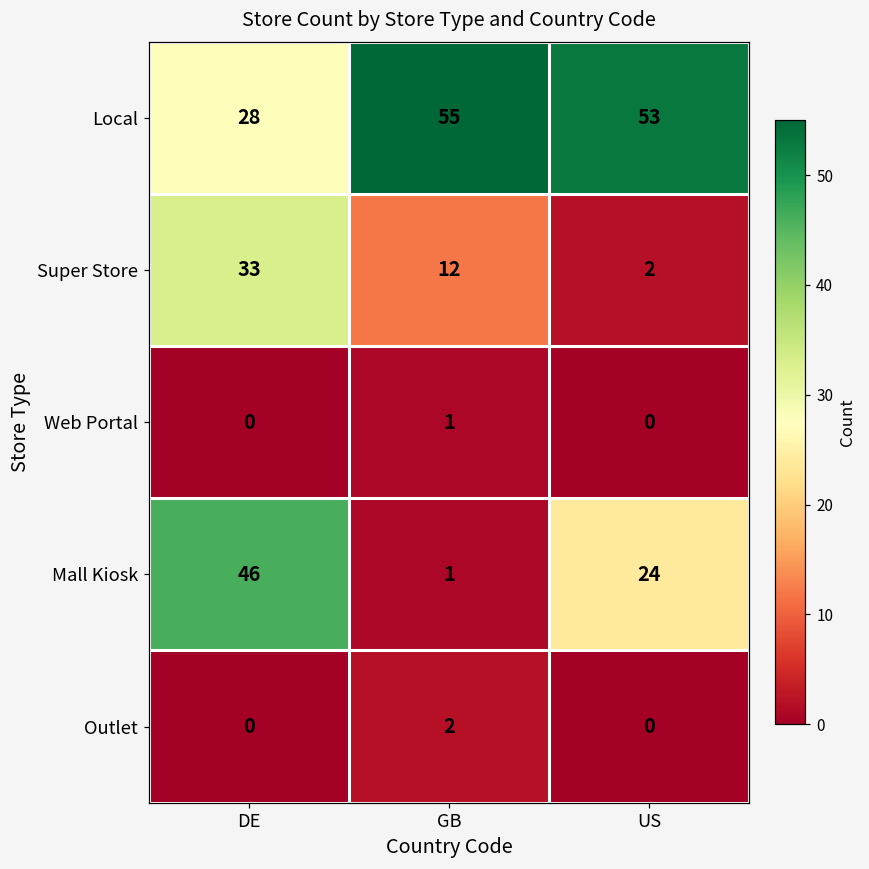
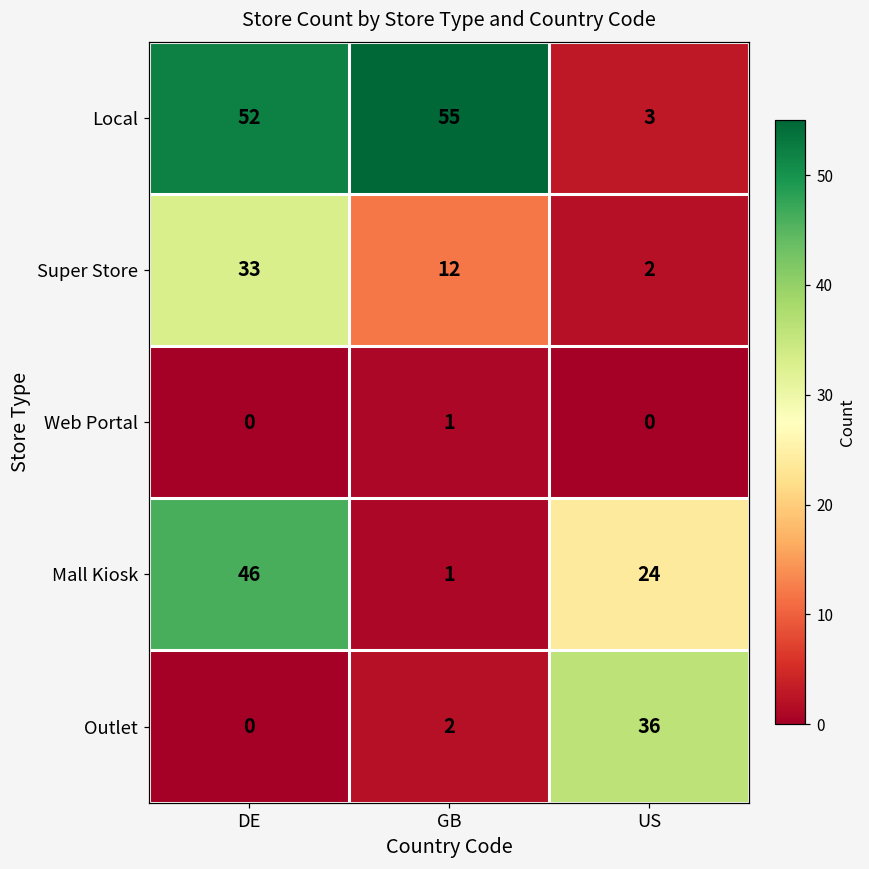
  {
    "Local": {
-     "DE": 28,
+     "DE": 52,
      "GB": 55,
-     "US": 53
+     "US": 3
    },
    "Super Store": {
      "DE": 33,
      "GB": 12,
      "US": 2
    },
    "Web Portal": {
      "DE": 0,
      "GB": 1,
      "US": 0
    },
    "Mall Kiosk": {
      "DE": 46,
      "GB": 1,
      "US": 24
    },
    "Outlet": {
      "DE": 0,
      "GB": 2,
-     "US": 0
+     "US": 36
    }
  }
